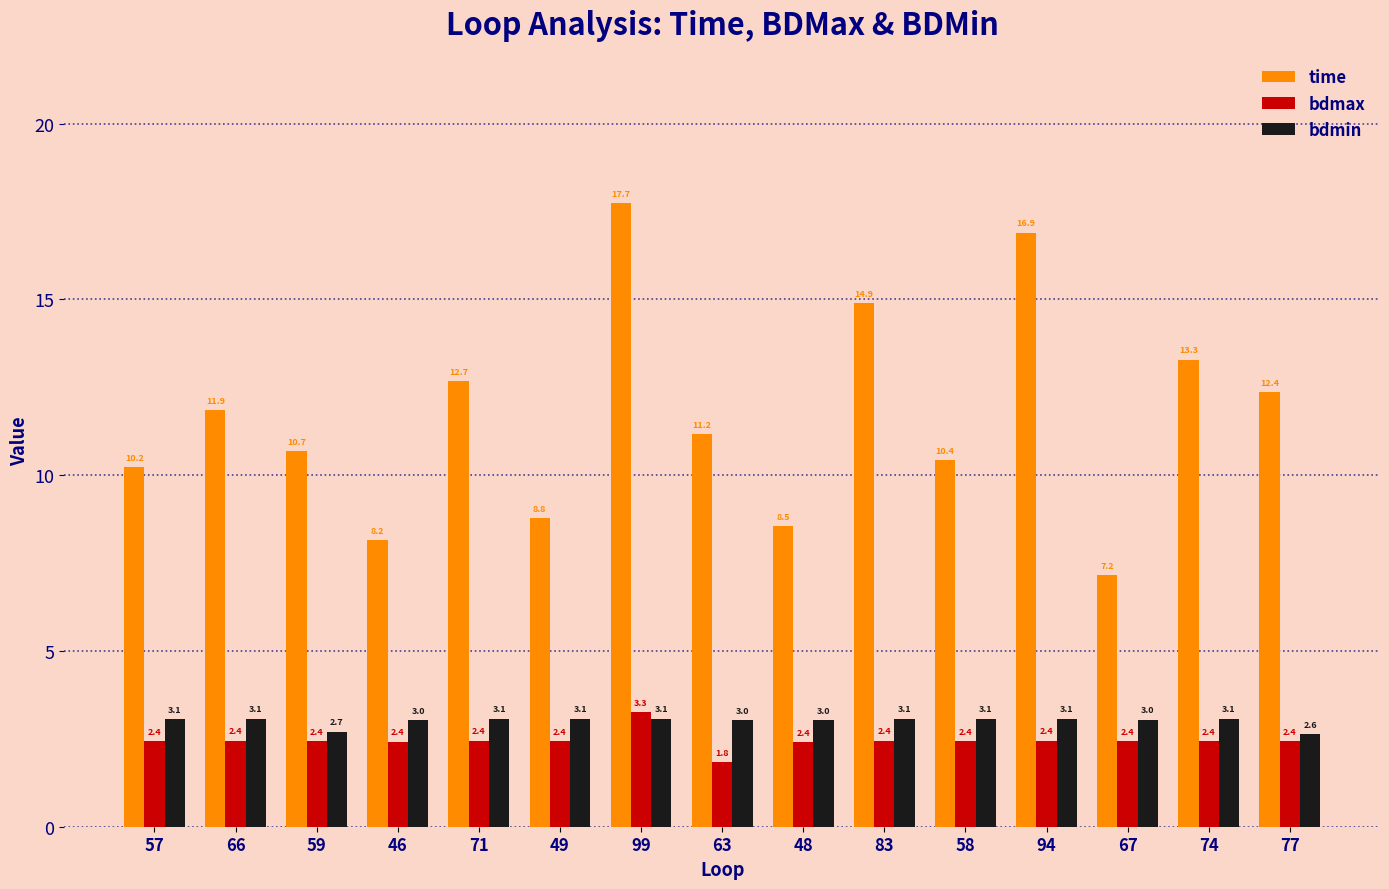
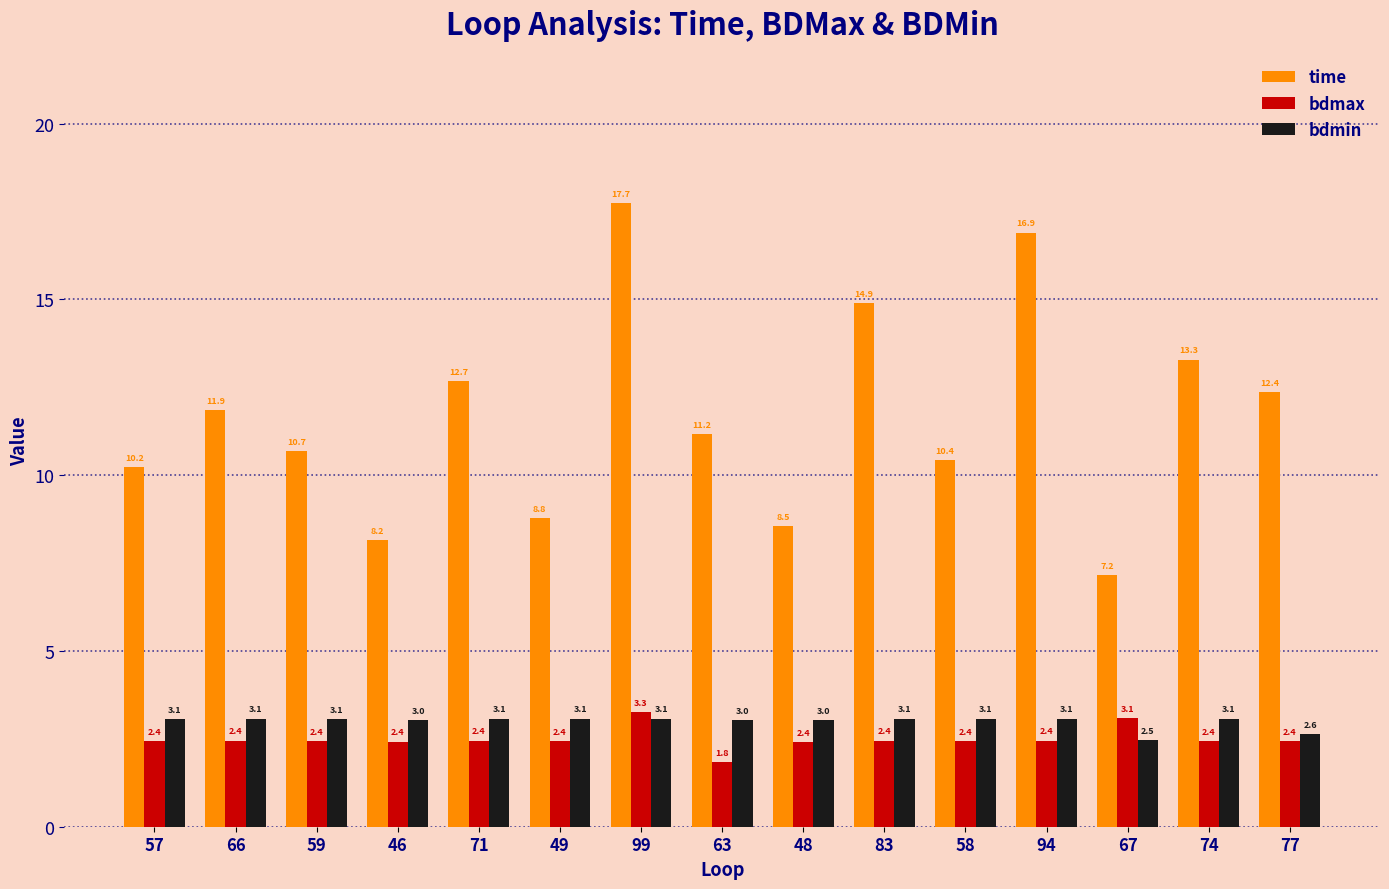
  {
    "time": {
      "57": 10.2,
      "66": 11.9,
      "59": 10.7,
      "46": 8.2,
      "71": 12.7,
      "49": 8.8,
      "99": 17.7,
      "63": 11.2,
      "48": 8.5,
      "83": 14.9,
      "58": 10.4,
      "94": 16.9,
      "67": 7.2,
      "74": 13.3,
      "77": 12.4
    },
    "bdmax": {
      "57": 2.4,
      "66": 2.4,
      "59": 2.4,
      "46": 2.4,
      "71": 2.4,
      "49": 2.4,
      "99": 3.3,
      "63": 1.8,
      "48": 2.4,
      "83": 2.4,
      "58": 2.4,
      "94": 2.4,
-     "67": 2.4,
+     "67": 3.1,
      "74": 2.4,
      "77": 2.4
    },
    "bdmin": {
      "57": 3.1,
      "66": 3.1,
-     "59": 2.7,
+     "59": 3.1,
      "46": 3.0,
      "71": 3.1,
      "49": 3.1,
      "99": 3.1,
      "63": 3.0,
      "48": 3.0,
      "83": 3.1,
      "58": 3.1,
      "94": 3.1,
-     "67": 3.0,
+     "67": 2.5,
      "74": 3.1,
      "77": 2.6
    }
  }
